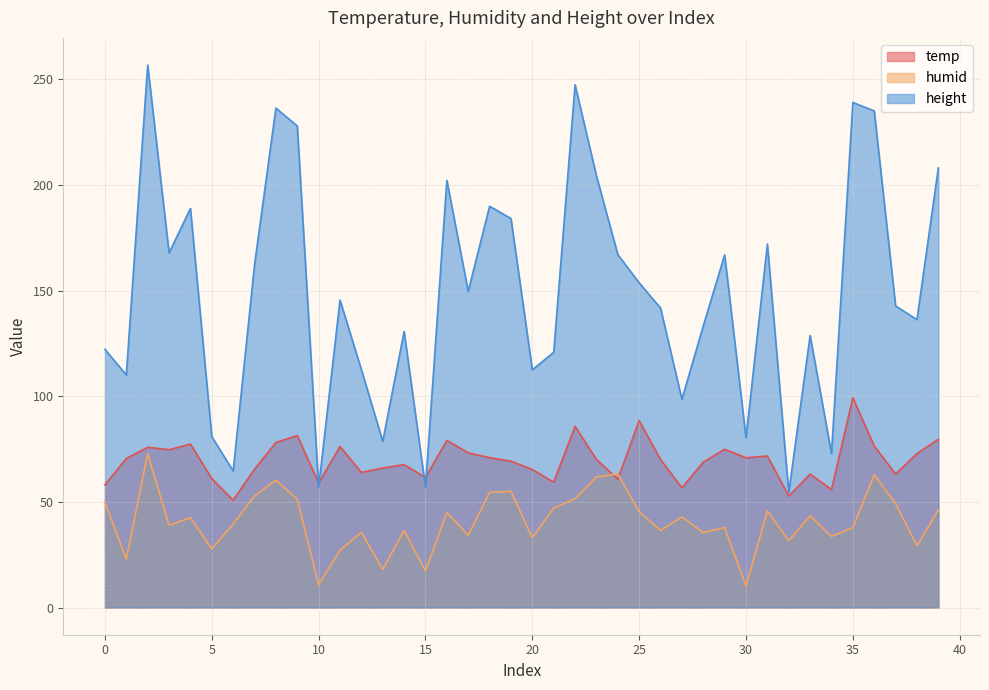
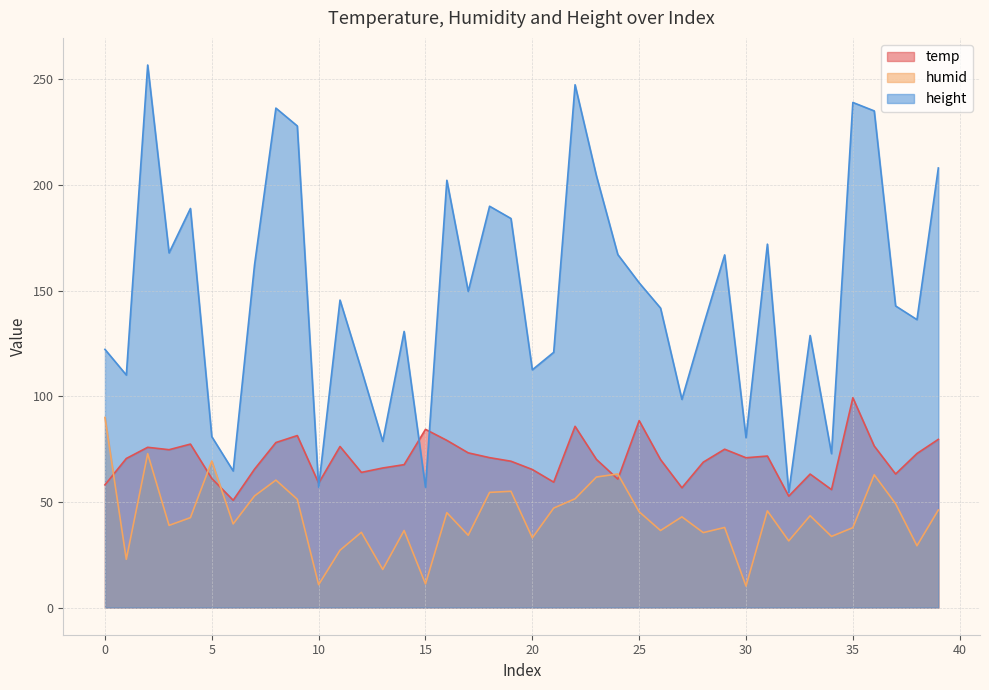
  {
    "temp": {
      "0": 58,
      "5": 61,
      "10": 59,
-     "15": 62,
+     "15": 84,
      "20": 65,
      "25": 88,
      "30": 71,
      "35": 99
    },
    "humid": {
-     "0": 50,
-     "5": 28,
+     "0": 90,
+     "5": 69,
      "10": 11,
-     "15": 17,
+     "15": 11,
      "20": 33,
      "25": 45,
      "30": 10,
      "35": 38
    },
    "height": {
      "0": 122,
      "5": 81,
      "10": 57,
      "15": 57,
      "20": 113,
      "25": 154,
      "30": 80,
      "35": 239
    }
  }
